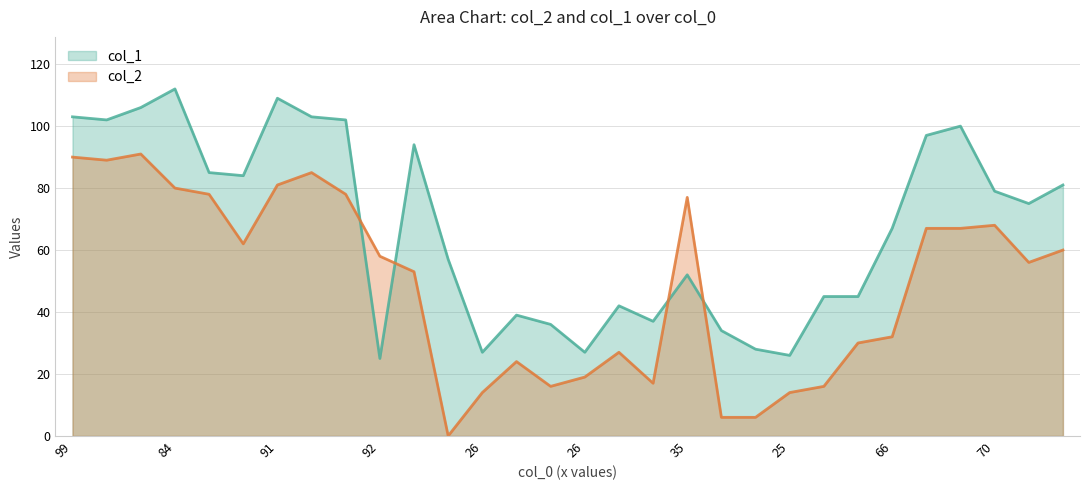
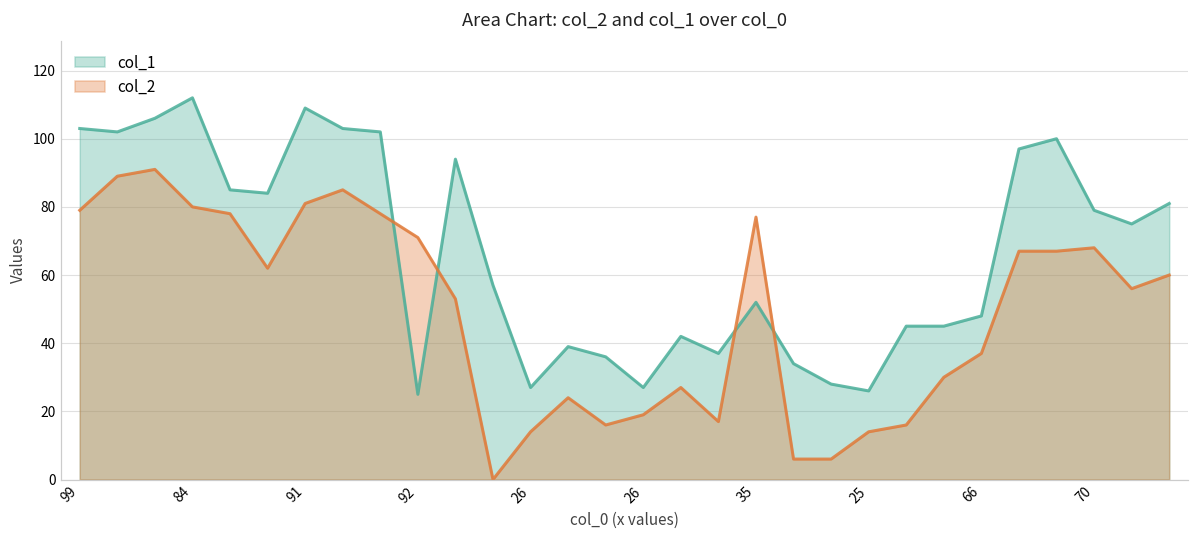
  {
    "col_1": {
      "99": 103,
      "84": 112,
      "91": 109,
      "92": 25,
      "35": 52,
-     "66": 67,
+     "66": 48,
      "70": 79
    },
    "col_2": {
-     "99": 90,
+     "99": 79,
      "84": 80,
      "91": 81,
-     "92": 58,
+     "92": 71,
      "35": 77,
-     "66": 32,
+     "66": 37,
      "70": 68
    }
  }
